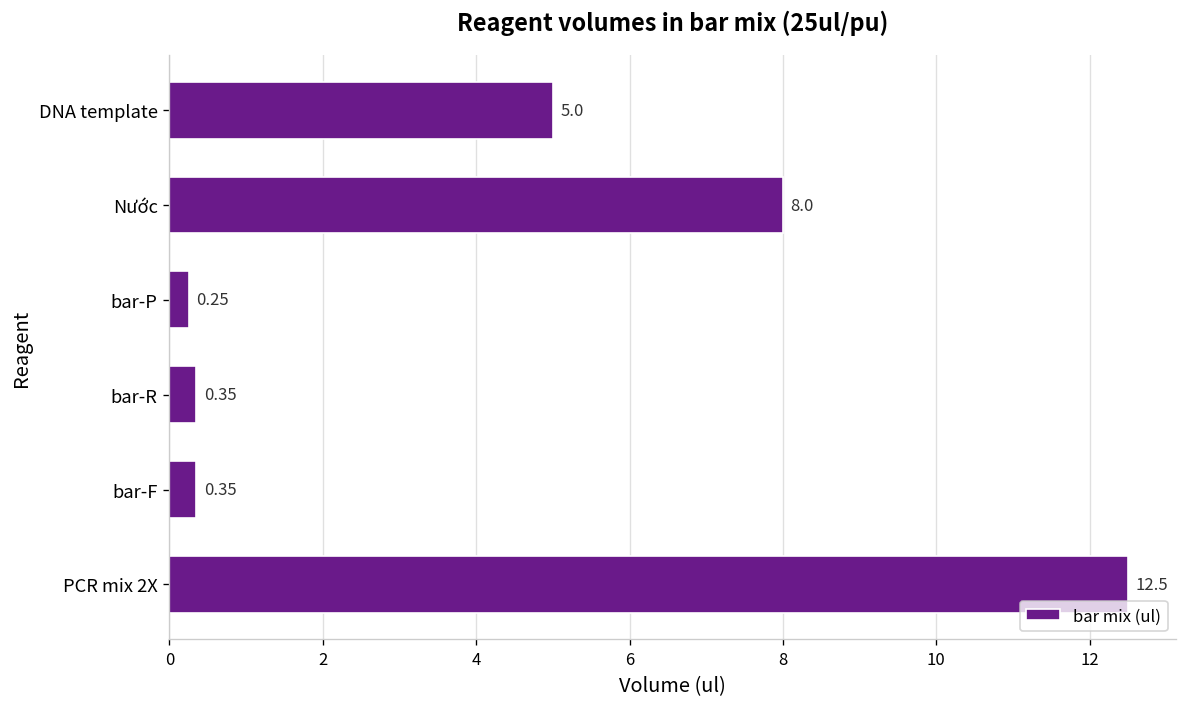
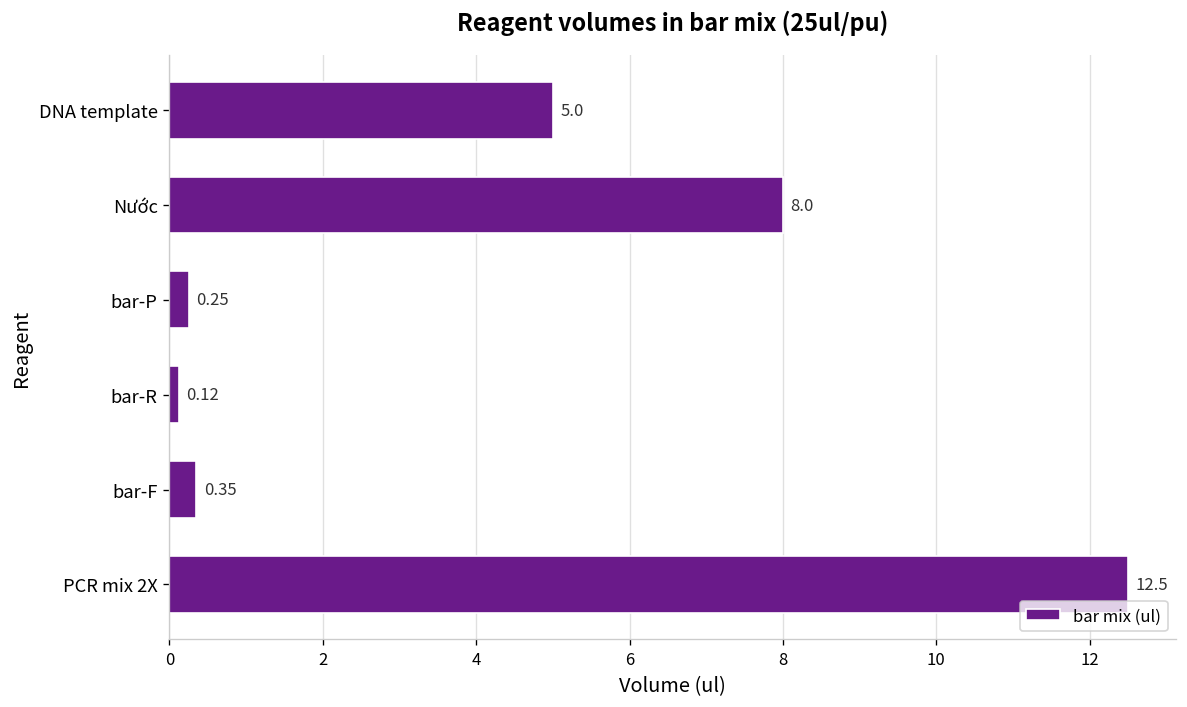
  {
    "DNA template": 5.0,
    "Nước": 8.0,
    "bar-P": 0.25,
-   "bar-R": 0.35,
+   "bar-R": 0.12,
    "bar-F": 0.35,
    "PCR mix 2X": 12.5
  }
